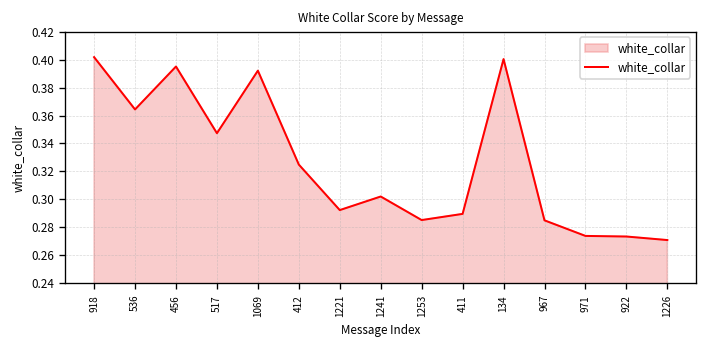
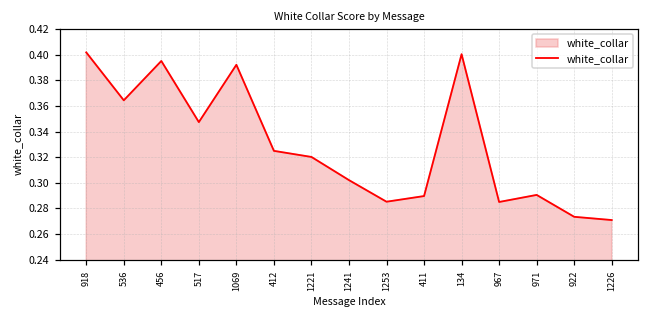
  {
    "918": 0.402,
    "536": 0.364,
    "456": 0.395,
    "517": 0.347,
    "1069": 0.392,
    "412": 0.325,
-   "1221": 0.292,
+   "1221": 0.320,
    "1241": 0.302,
    "1253": 0.285,
    "411": 0.290,
    "134": 0.400,
    "967": 0.285,
-   "971": 0.274,
+   "971": 0.291,
    "922": 0.273,
    "1226": 0.271
  }
